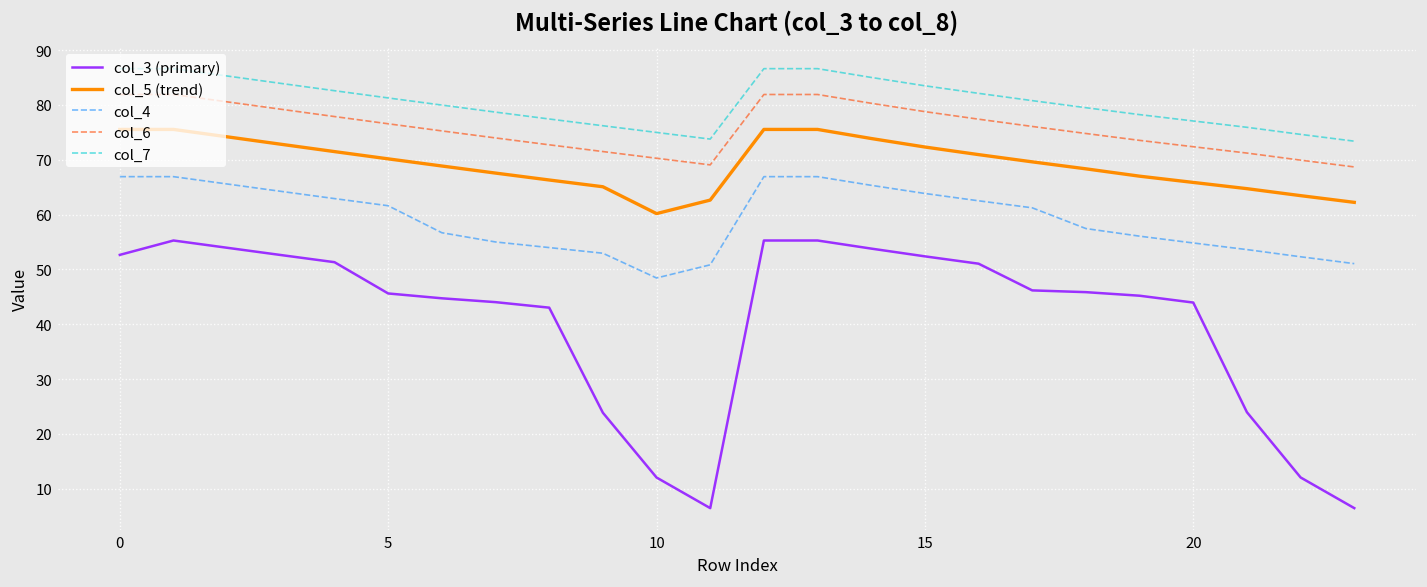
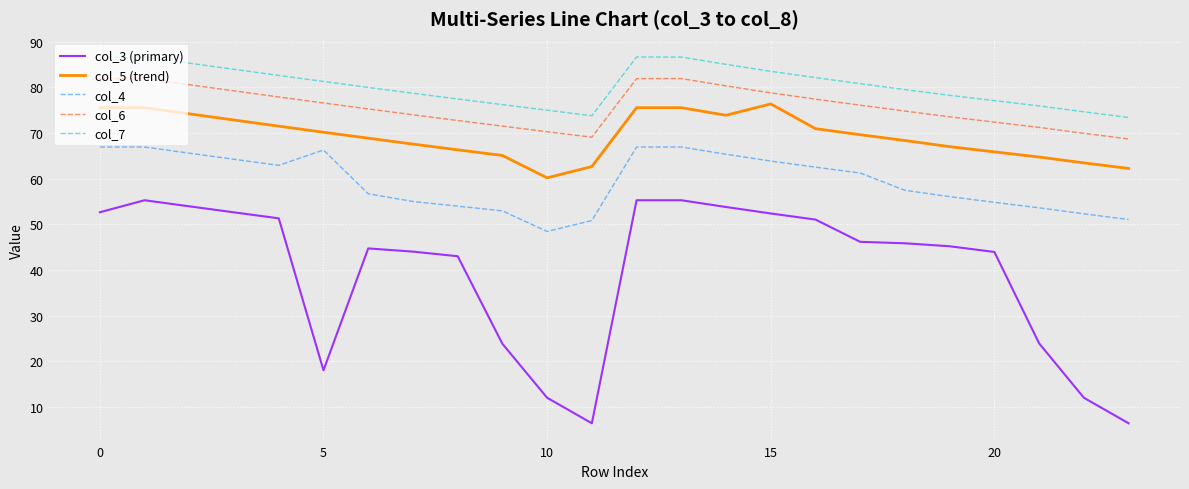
  {
    "col_3 (primary)": {
      "0": 53,
-     "5": 46,
+     "5": 18,
      "10": 12,
      "15": 52,
      "20": 44
    },
    "col_5 (trend)": {
      "5": 70,
      "10": 60,
-     "15": 72,
+     "15": 76,
      "20": 66
    },
    "col_4": {
      "0": 67,
-     "5": 62,
+     "5": 66,
      "10": 48,
      "15": 64,
      "20": 55
    },
    "col_6": {
      "5": 77,
      "10": 70,
      "15": 79,
      "20": 72
    },
    "col_7": {
      "5": 81,
      "10": 75,
      "15": 83,
      "20": 77
    }
  }
